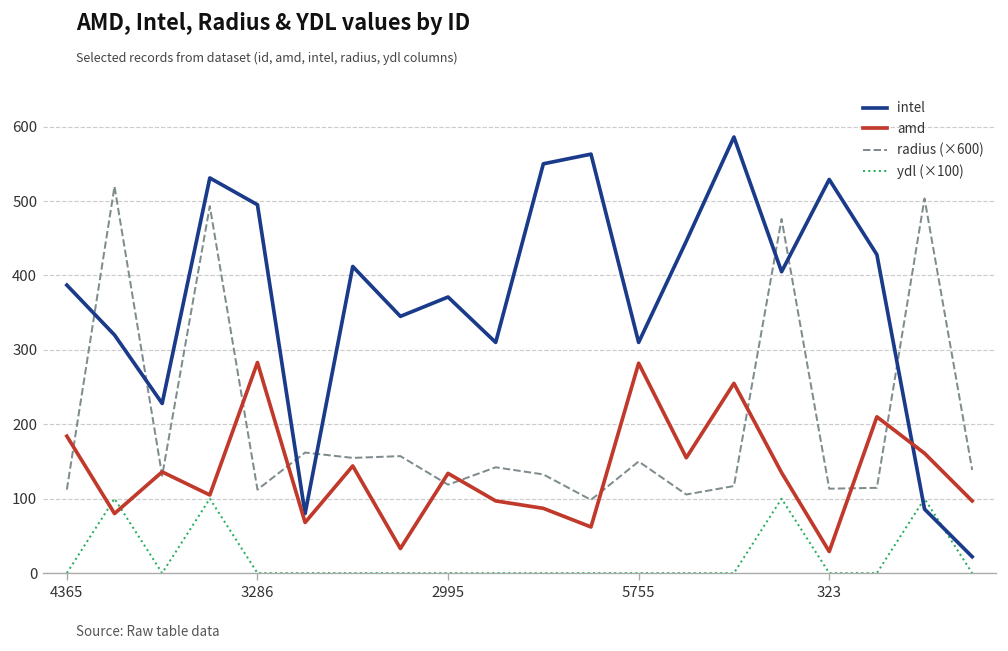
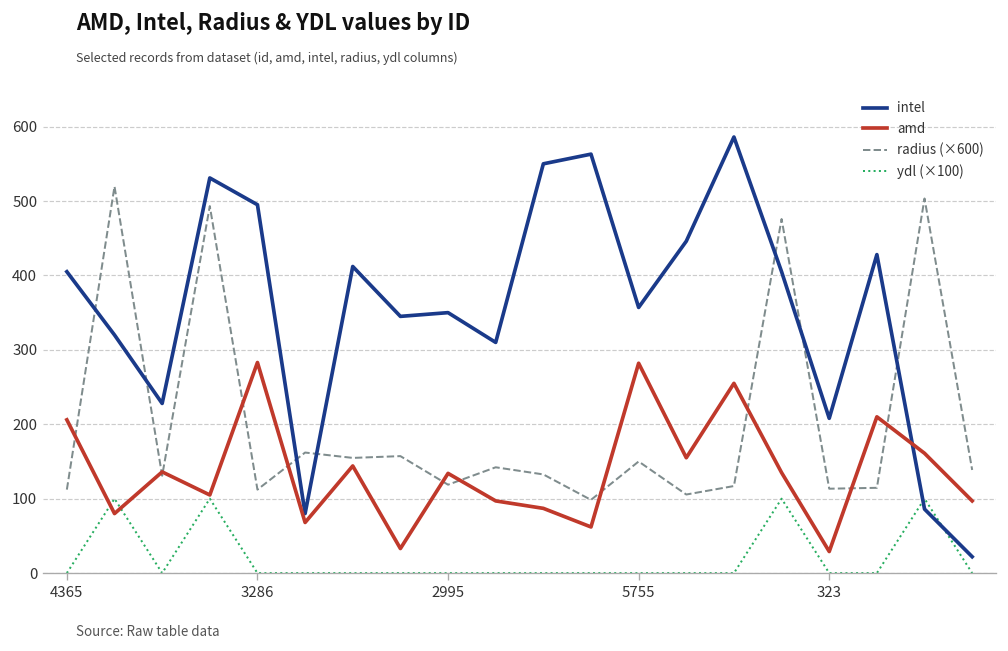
  {
    "intel": {
-     "4365": 390,
+     "4365": 410,
      "3286": 500,
-     "2995": 370,
-     "5755": 310,
-     "323": 530
+     "2995": 350,
+     "5755": 360,
+     "323": 210
    },
    "amd": {
-     "4365": 180,
+     "4365": 210,
      "3286": 280,
      "2995": 130,
      "5755": 280,
      "323": 30
    },
    "radius (×600)": {
      "4365": 110,
      "3286": 110,
      "2995": 120,
      "5755": 150,
      "323": 110
    },
    "ydl (×100)": {
      "4365": 0,
      "3286": 0,
      "2995": 0,
      "5755": 0,
      "323": 0
    }
  }
